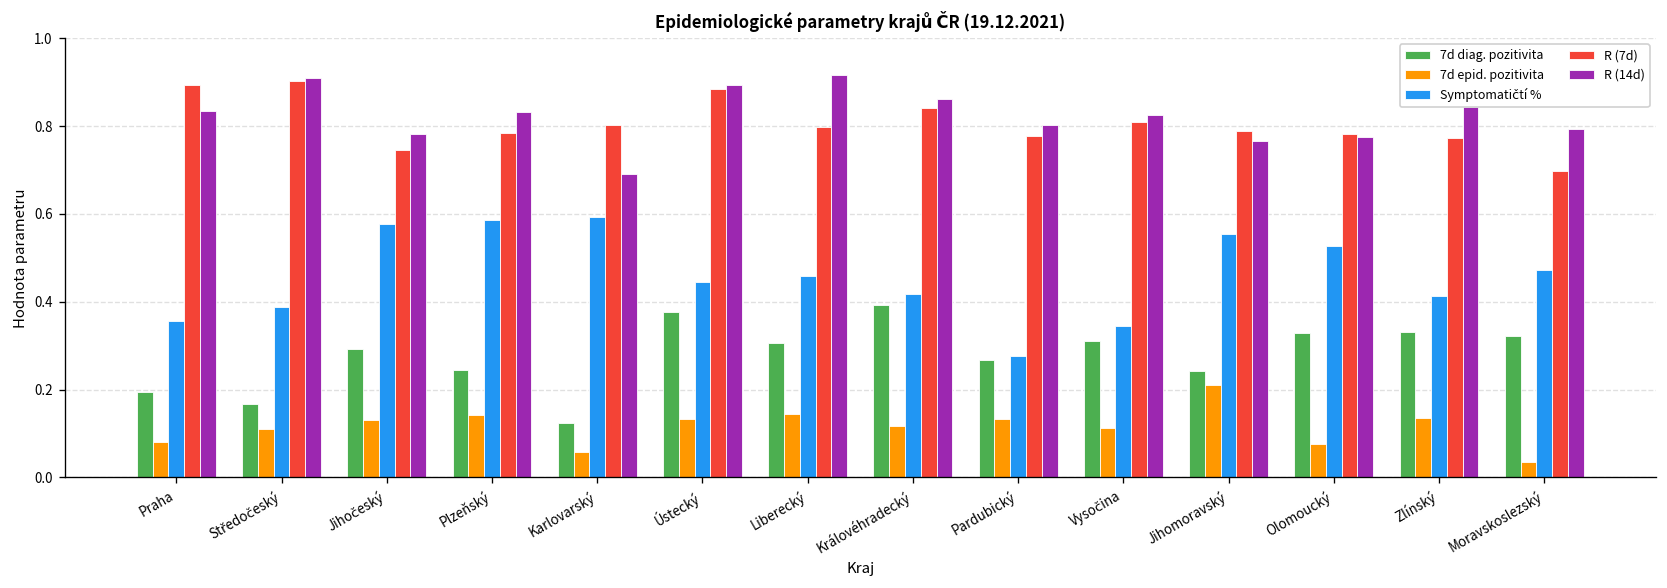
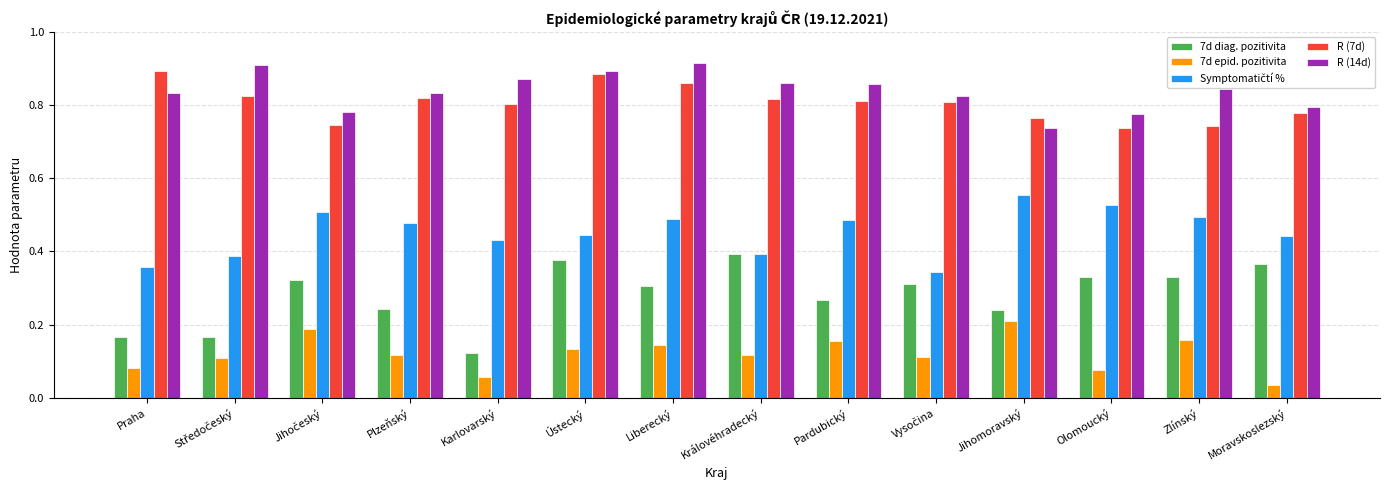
  {
    "7d diag. pozitivita": {
-     "Praha": 0.19,
+     "Praha": 0.17,
      "Středočeský": 0.17,
-     "Jihočeský": 0.29,
+     "Jihočeský": 0.32,
      "Plzeňský": 0.24,
      "Karlovarský": 0.12,
      "Ústecký": 0.38,
      "Liberecký": 0.31,
      "Královéhradecký": 0.39,
      "Pardubický": 0.27,
      "Vysočina": 0.31,
      "Jihomoravský": 0.24,
      "Olomoucký": 0.33,
      "Zlínský": 0.33,
-     "Moravskoslezský": 0.32
+     "Moravskoslezský": 0.37
    },
    "7d epid. pozitivita": {
      "Praha": 0.08,
      "Středočeský": 0.11,
-     "Jihočeský": 0.13,
-     "Plzeňský": 0.14,
+     "Jihočeský": 0.19,
+     "Plzeňský": 0.12,
      "Karlovarský": 0.06,
      "Ústecký": 0.13,
      "Liberecký": 0.14,
      "Královéhradecký": 0.12,
-     "Pardubický": 0.13,
+     "Pardubický": 0.16,
      "Vysočina": 0.11,
      "Jihomoravský": 0.21,
      "Olomoucký": 0.08,
-     "Zlínský": 0.13,
+     "Zlínský": 0.16,
      "Moravskoslezský": 0.03
    },
    "Symptomatičtí %": {
      "Praha": 0.36,
      "Středočeský": 0.39,
-     "Jihočeský": 0.58,
-     "Plzeňský": 0.59,
-     "Karlovarský": 0.59,
+     "Jihočeský": 0.51,
+     "Plzeňský": 0.48,
+     "Karlovarský": 0.43,
      "Ústecký": 0.44,
-     "Liberecký": 0.46,
-     "Královéhradecký": 0.42,
-     "Pardubický": 0.28,
+     "Liberecký": 0.49,
+     "Královéhradecký": 0.39,
+     "Pardubický": 0.49,
      "Vysočina": 0.35,
      "Jihomoravský": 0.55,
      "Olomoucký": 0.53,
-     "Zlínský": 0.41,
-     "Moravskoslezský": 0.47
+     "Zlínský": 0.49,
+     "Moravskoslezský": 0.44
    },
    "R (7d)": {
      "Praha": 0.89,
-     "Středočeský": 0.90,
+     "Středočeský": 0.82,
      "Jihočeský": 0.75,
-     "Plzeňský": 0.78,
+     "Plzeňský": 0.82,
      "Karlovarský": 0.80,
      "Ústecký": 0.88,
-     "Liberecký": 0.80,
-     "Královéhradecký": 0.84,
-     "Pardubický": 0.78,
+     "Liberecký": 0.86,
+     "Královéhradecký": 0.82,
+     "Pardubický": 0.81,
      "Vysočina": 0.81,
-     "Jihomoravský": 0.79,
-     "Olomoucký": 0.78,
-     "Zlínský": 0.77,
-     "Moravskoslezský": 0.70
+     "Jihomoravský": 0.76,
+     "Olomoucký": 0.74,
+     "Zlínský": 0.74,
+     "Moravskoslezský": 0.78
    },
    "R (14d)": {
      "Praha": 0.83,
      "Středočeský": 0.91,
      "Jihočeský": 0.78,
      "Plzeňský": 0.83,
-     "Karlovarský": 0.69,
+     "Karlovarský": 0.87,
      "Ústecký": 0.89,
      "Liberecký": 0.92,
      "Královéhradecký": 0.86,
-     "Pardubický": 0.80,
+     "Pardubický": 0.86,
      "Vysočina": 0.82,
-     "Jihomoravský": 0.77,
+     "Jihomoravský": 0.74,
      "Olomoucký": 0.78,
      "Zlínský": 0.84,
      "Moravskoslezský": 0.79
    }
  }
